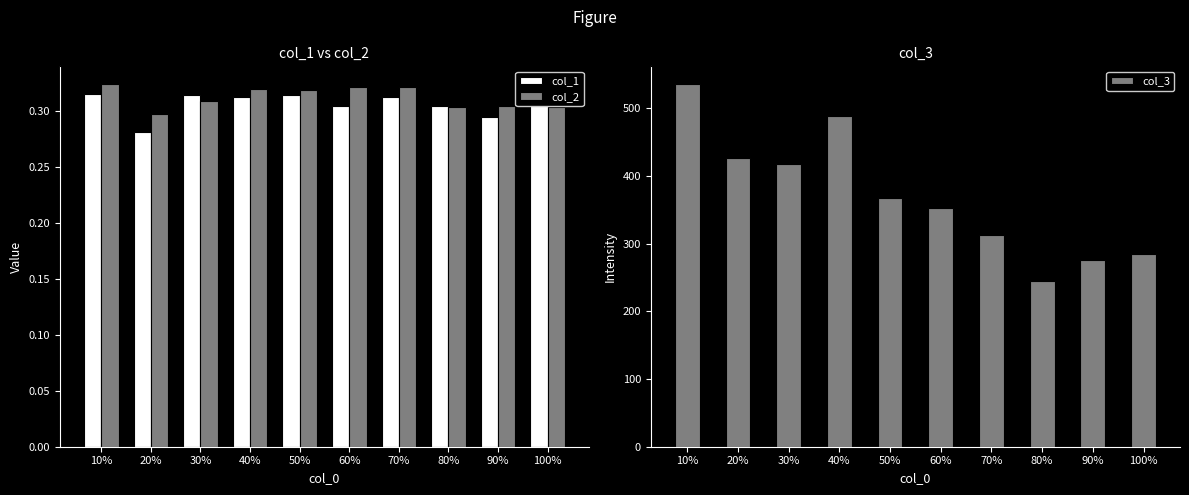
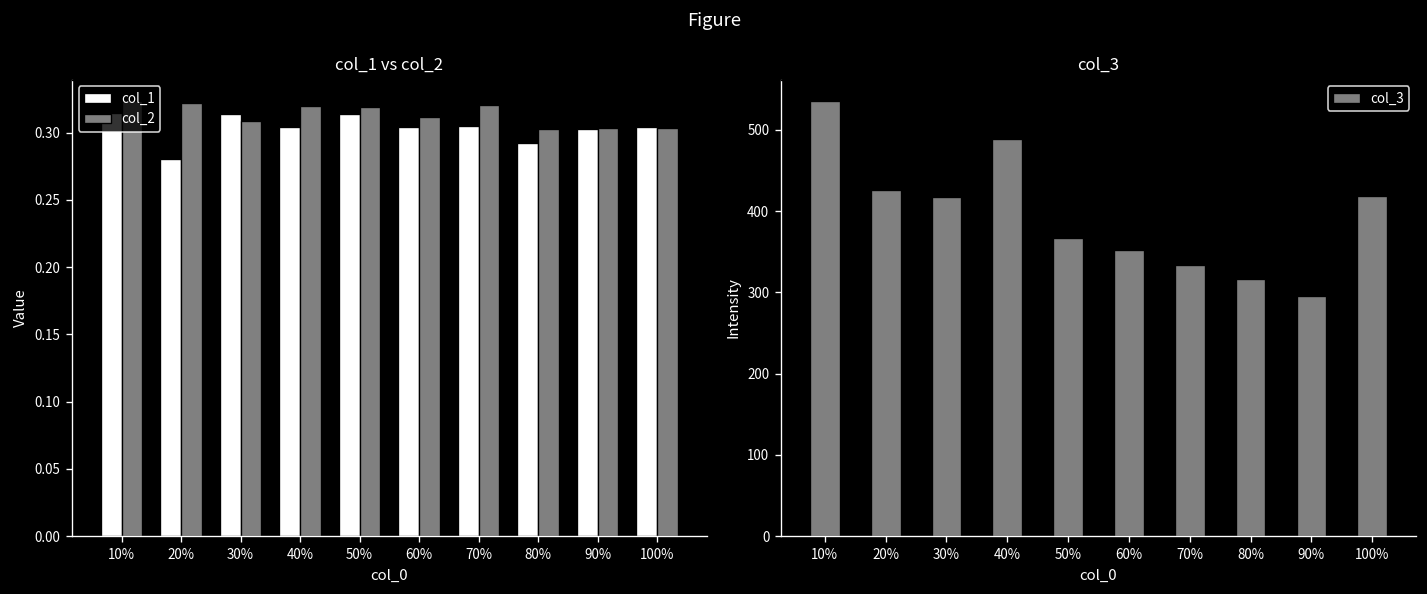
  {
    "col_1 vs col_2": {
      "col_1": {
        "10%": 0.315,
        "20%": 0.281,
        "30%": 0.314,
-       "40%": 0.313,
+       "40%": 0.304,
        "50%": 0.314,
        "60%": 0.305,
-       "70%": 0.312,
-       "80%": 0.304,
-       "90%": 0.295
+       "70%": 0.305,
+       "80%": 0.292,
+       "90%": 0.303
      },
      "col_2": {
        "10%": 0.323,
-       "20%": 0.297,
+       "20%": 0.322,
        "30%": 0.309,
        "40%": 0.320,
        "50%": 0.319,
-       "60%": 0.321,
+       "60%": 0.312,
        "70%": 0.321,
        "80%": 0.303,
        "90%": 0.304,
        "100%": 0.303
      }
    },
    "col_3": {
      "10%": 540,
      "20%": 430,
      "30%": 420,
      "40%": 490,
      "50%": 370,
      "60%": 350,
-     "70%": 310,
-     "80%": 250,
-     "90%": 280,
-     "100%": 290
+     "70%": 330,
+     "80%": 320,
+     "90%": 300,
+     "100%": 420
    }
  }
